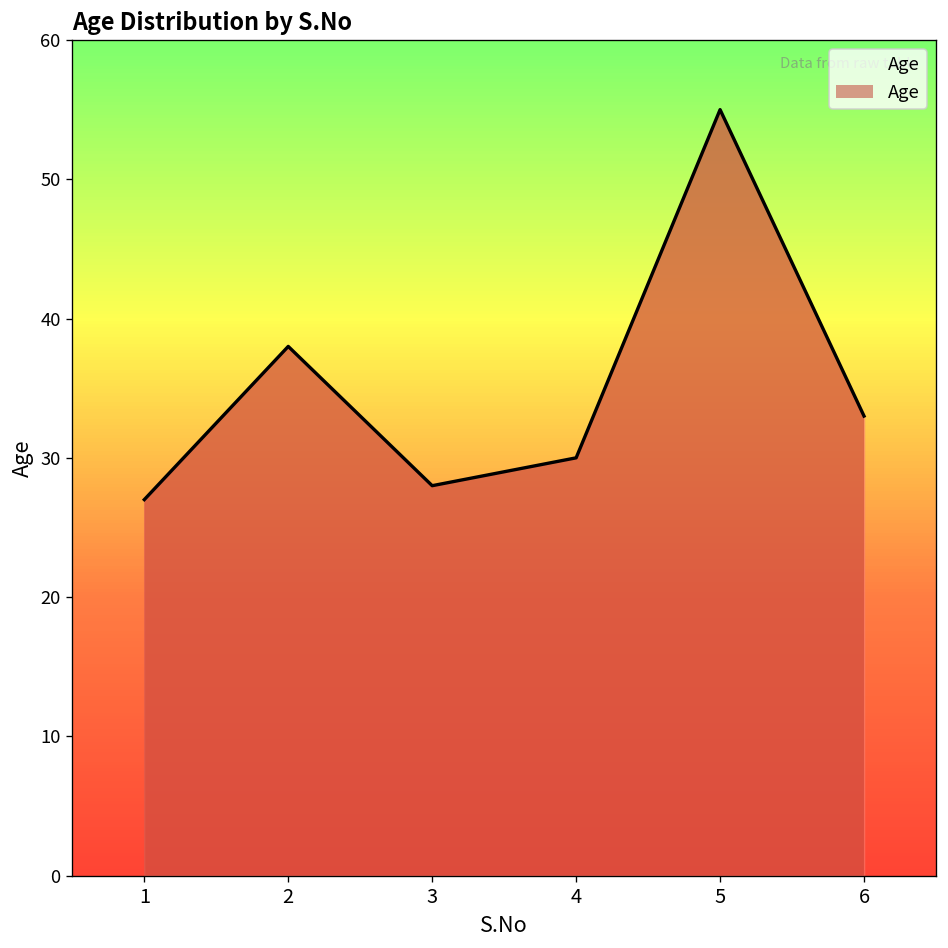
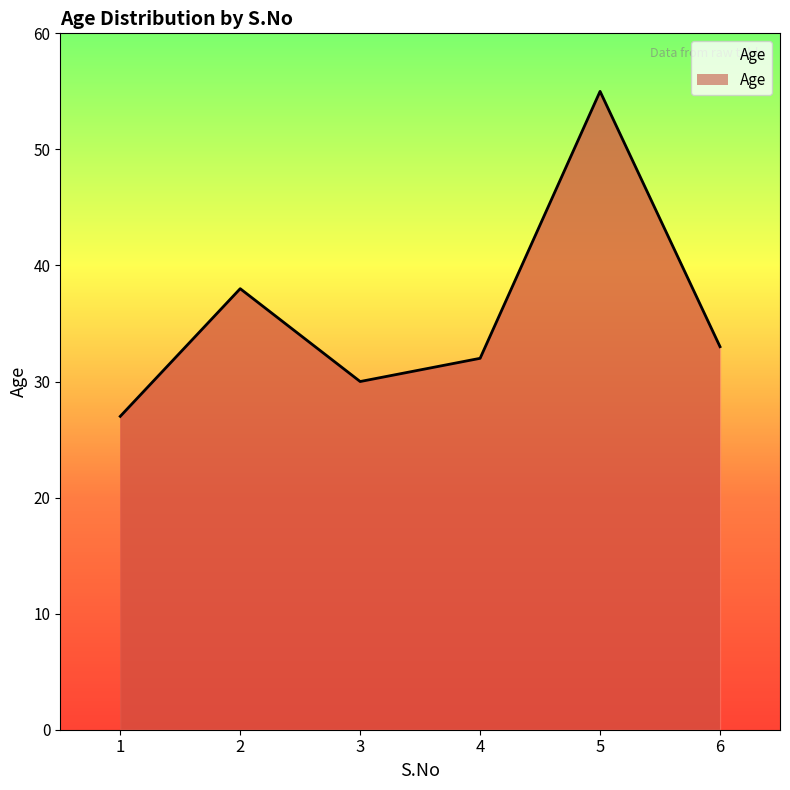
  {
    "1": 27,
    "2": 38,
-   "3": 28,
-   "4": 30,
+   "3": 30,
+   "4": 32,
    "5": 55,
    "6": 33
  }
